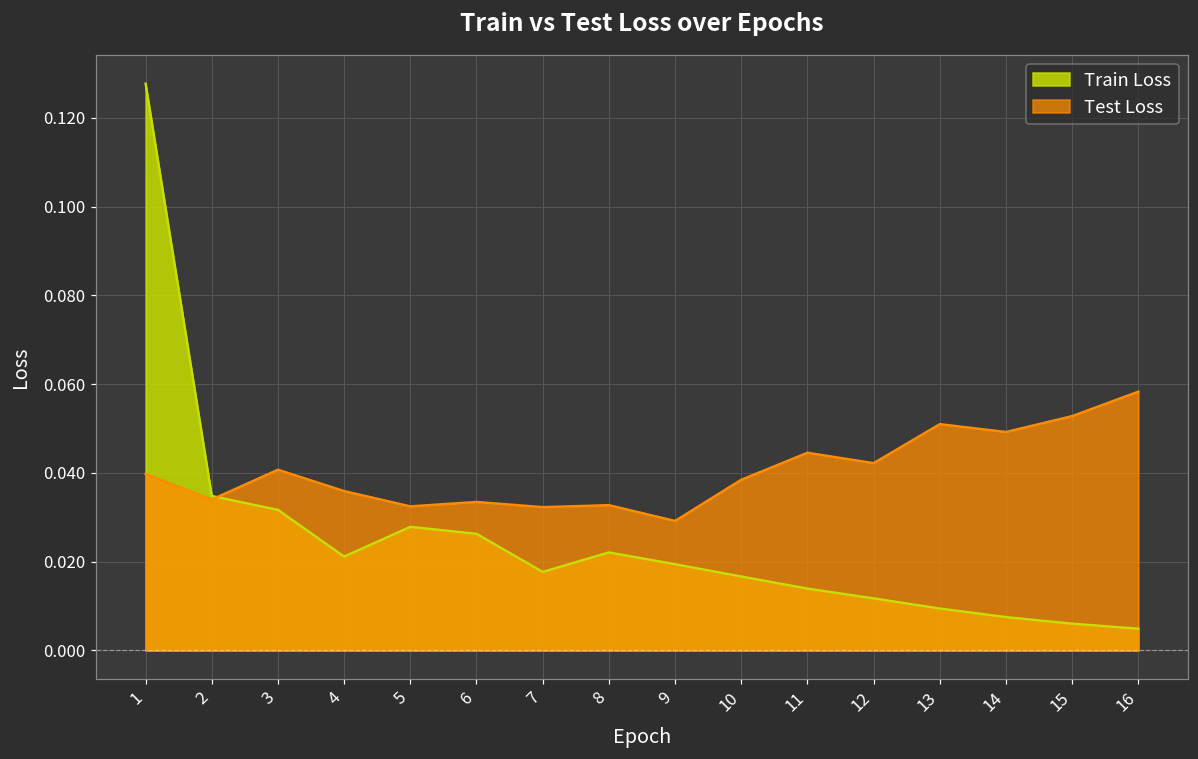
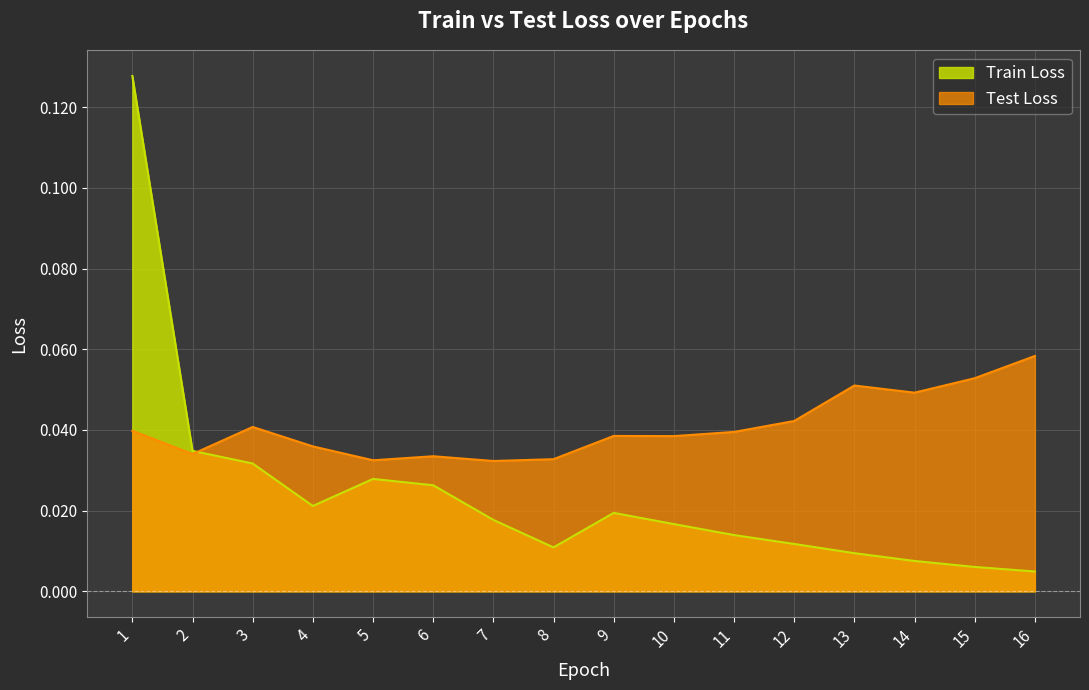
  {
    "Train Loss": {
      "1": 0.128,
      "2": 0.035,
      "3": 0.032,
      "4": 0.021,
      "5": 0.028,
      "6": 0.026,
      "7": 0.018,
-     "8": 0.022,
+     "8": 0.011,
      "9": 0.019,
      "10": 0.017,
      "11": 0.014,
      "12": 0.012,
      "13": 0.009,
      "14": 0.008,
      "15": 0.006,
      "16": 0.005
    },
    "Test Loss": {
      "1": 0.040,
      "2": 0.034,
      "3": 0.041,
      "4": 0.036,
      "5": 0.032,
      "6": 0.033,
      "7": 0.032,
      "8": 0.033,
-     "9": 0.029,
+     "9": 0.039,
      "10": 0.038,
-     "11": 0.045,
+     "11": 0.040,
      "12": 0.042,
      "13": 0.051,
      "14": 0.049,
      "15": 0.053,
      "16": 0.058
    }
  }
